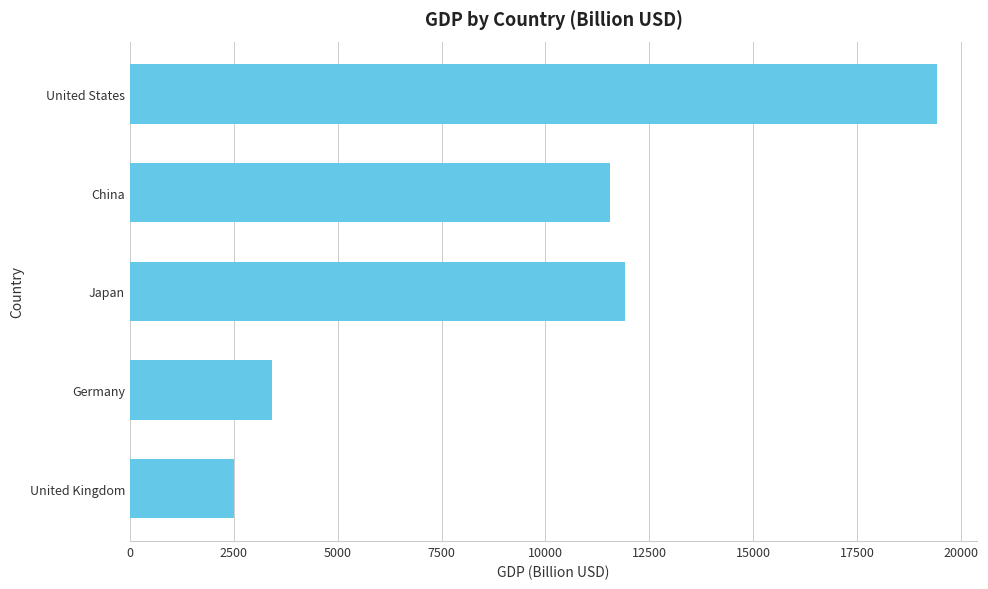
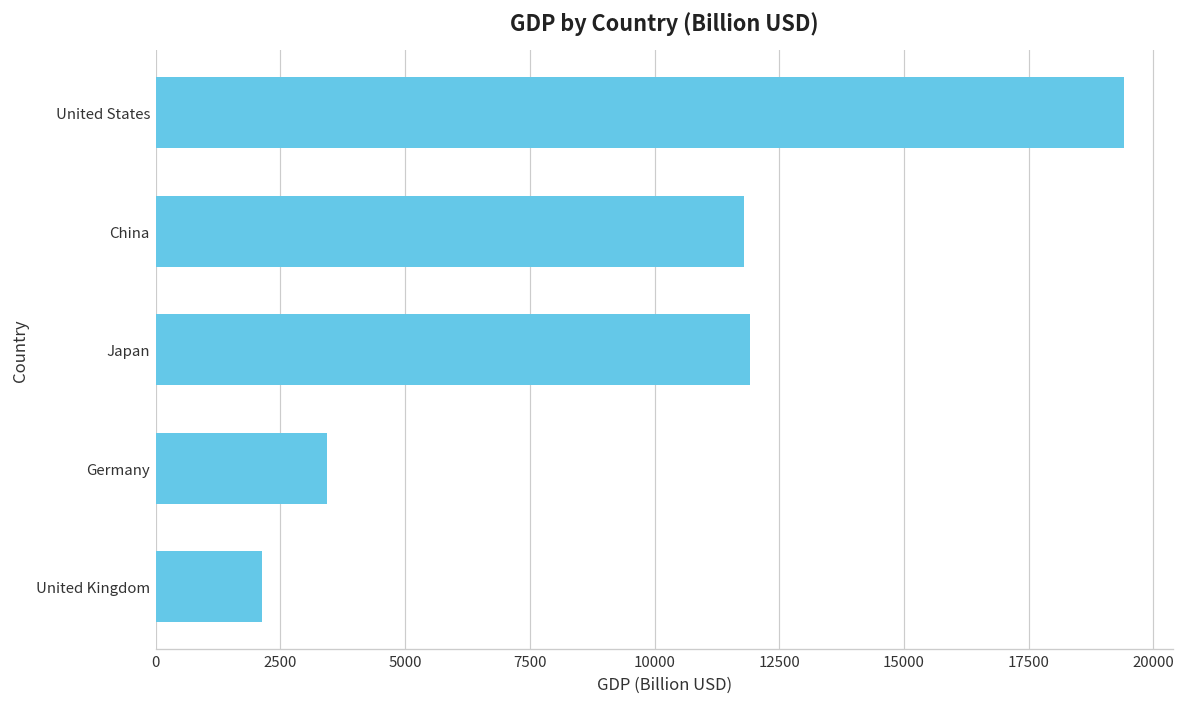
  {
    "United States": 19400,
-   "China": 11500,
+   "China": 11800,
    "Japan": 11900,
    "Germany": 3400,
-   "United Kingdom": 2500
+   "United Kingdom": 2100
  }
